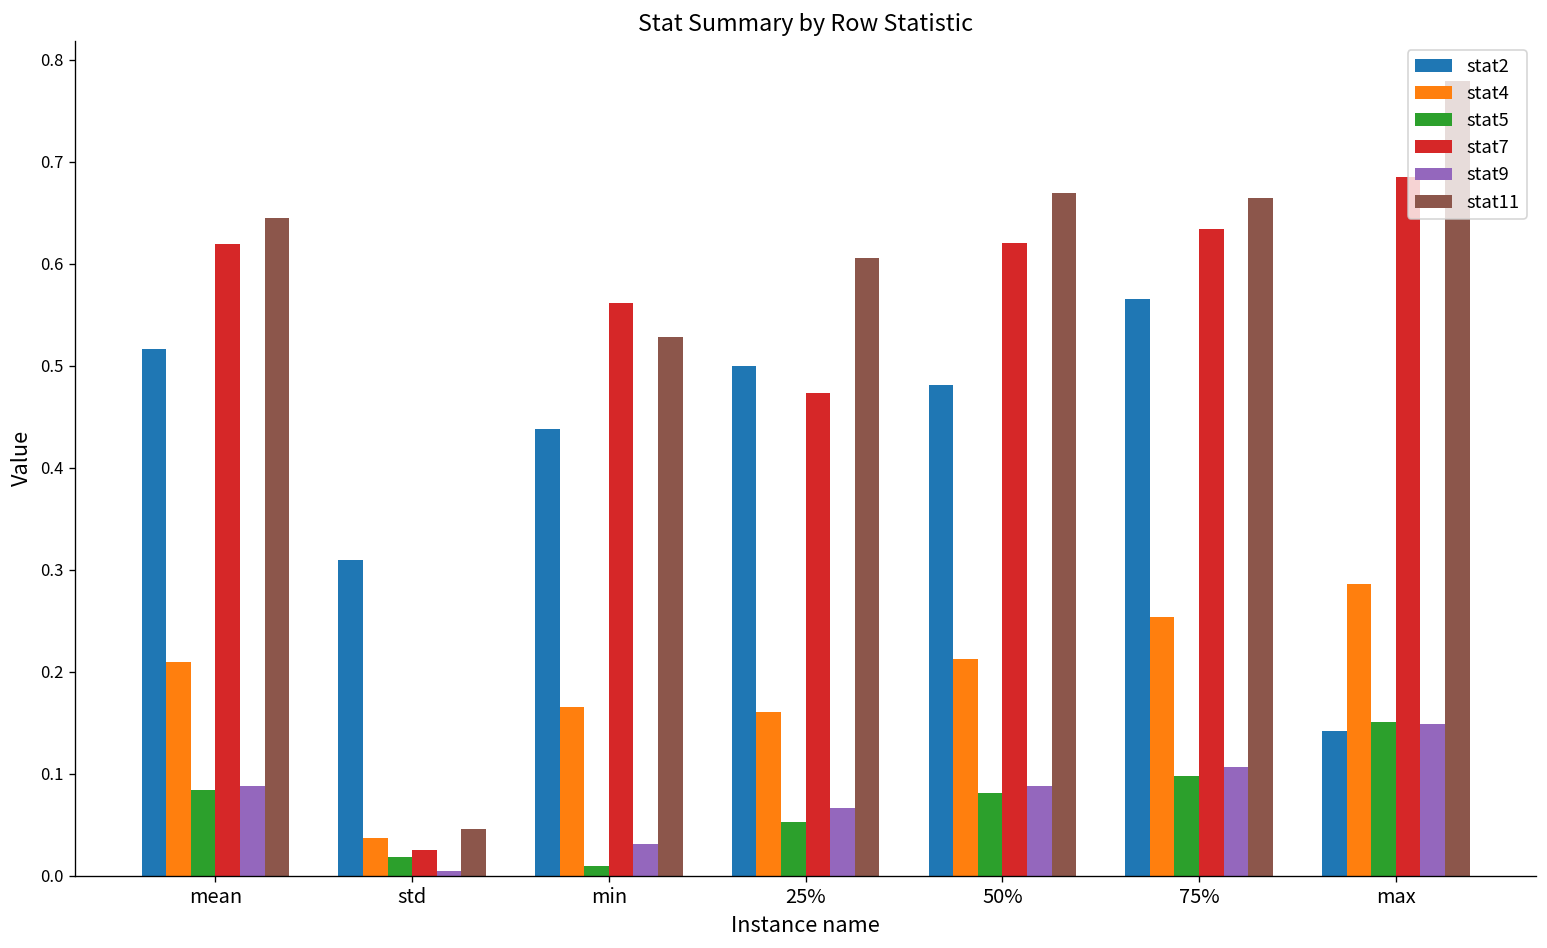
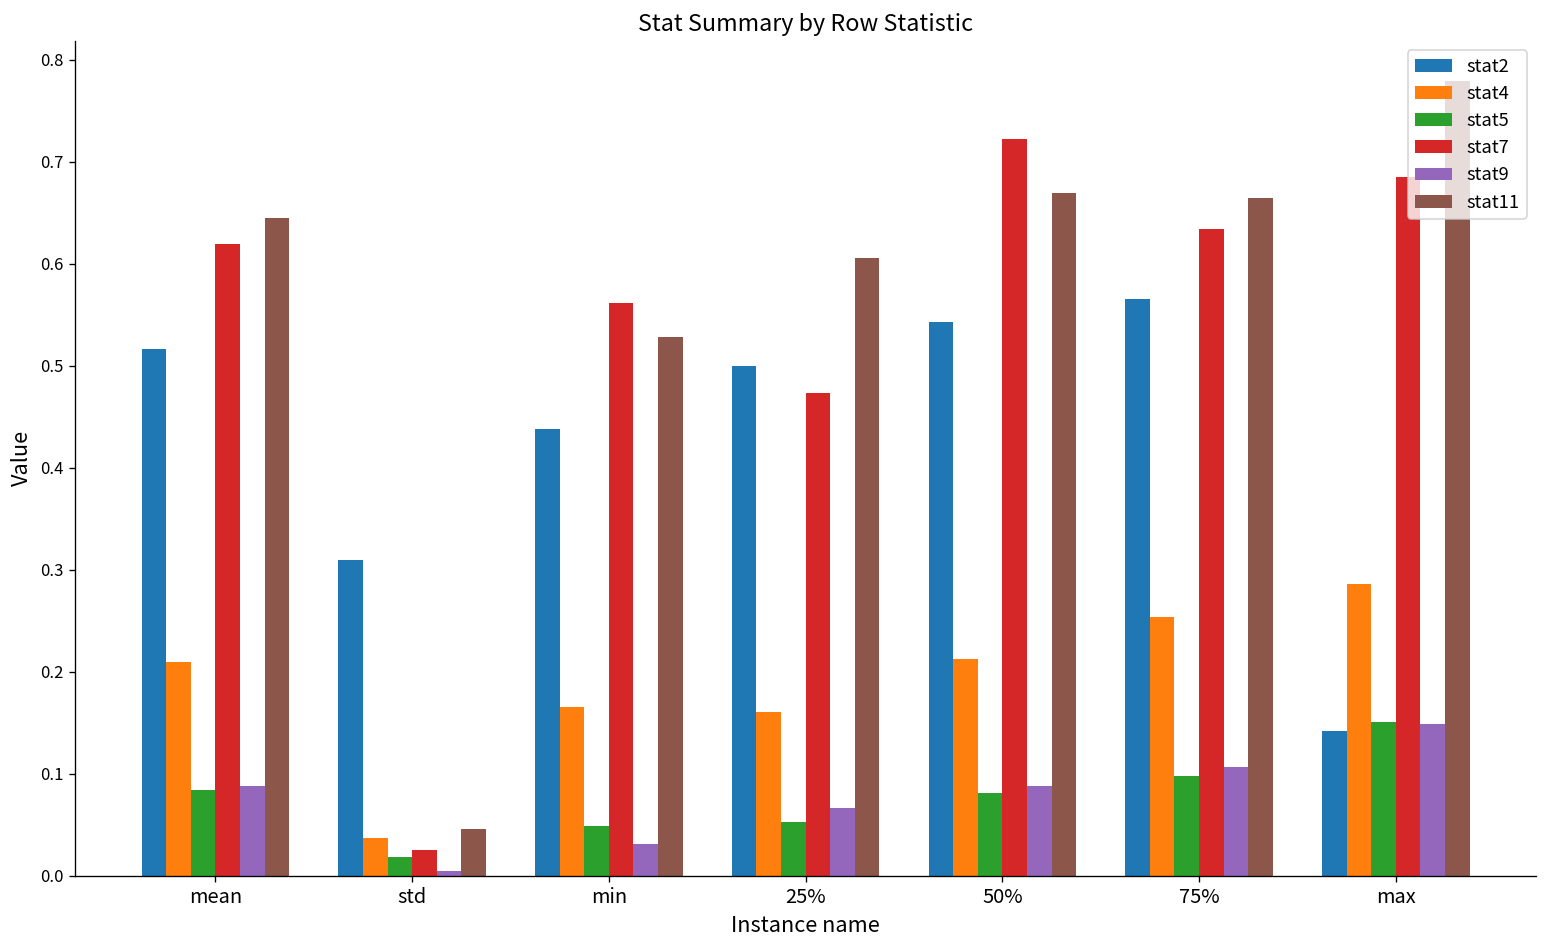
  {
    "stat2": {
      "mean": 0.52,
      "std": 0.31,
      "min": 0.44,
      "25%": 0.50,
-     "50%": 0.48,
+     "50%": 0.54,
      "75%": 0.57,
      "max": 0.14
    },
    "stat4": {
      "mean": 0.21,
      "std": 0.04,
      "min": 0.17,
      "25%": 0.16,
      "50%": 0.21,
      "75%": 0.25,
      "max": 0.29
    },
    "stat5": {
      "mean": 0.08,
      "std": 0.02,
-     "min": 0.01,
+     "min": 0.05,
      "25%": 0.05,
      "50%": 0.08,
      "75%": 0.10,
      "max": 0.15
    },
    "stat7": {
      "mean": 0.62,
      "std": 0.03,
      "min": 0.56,
      "25%": 0.47,
-     "50%": 0.62,
+     "50%": 0.72,
      "75%": 0.63
    },
    "stat9": {
      "mean": 0.09,
      "std": 0.00,
      "min": 0.03,
      "25%": 0.07,
      "50%": 0.09,
      "75%": 0.11,
      "max": 0.15
    },
    "stat11": {
      "mean": 0.65,
      "std": 0.05,
      "min": 0.53,
      "25%": 0.61,
      "50%": 0.67,
      "75%": 0.66
    }
  }
